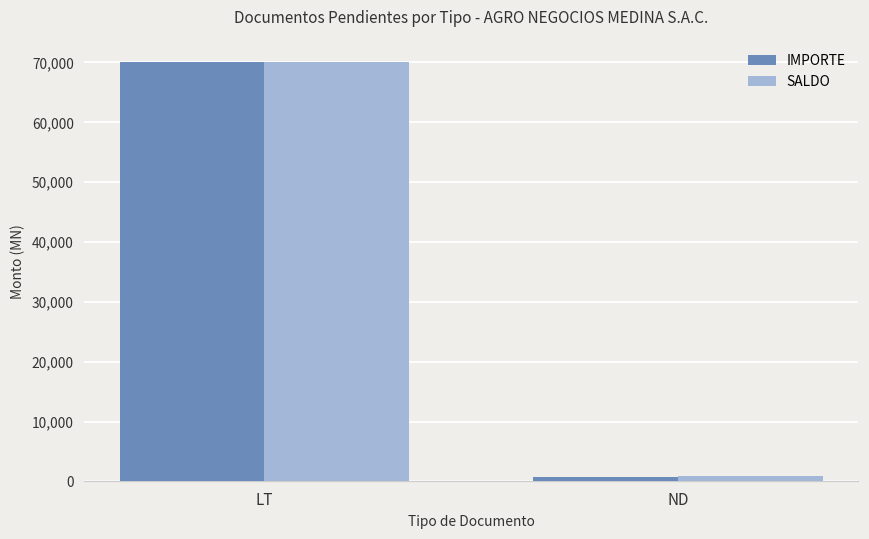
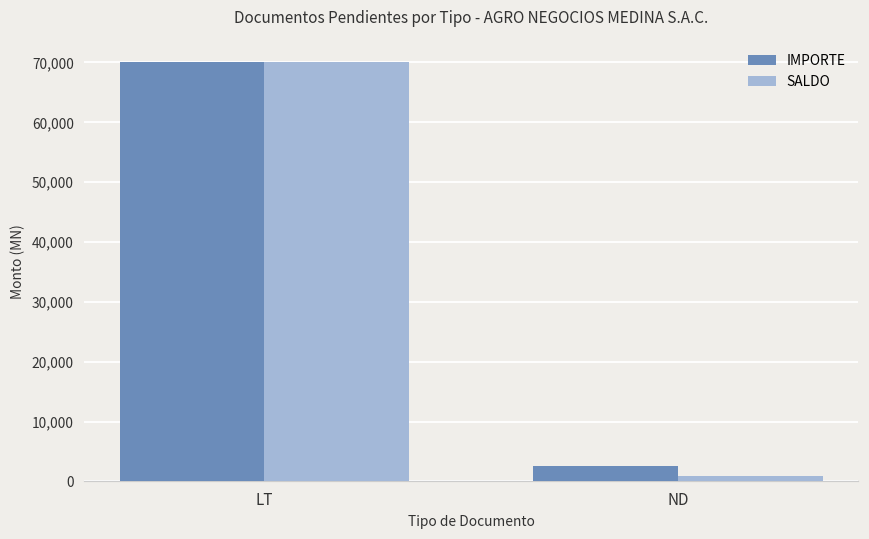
  {
    "IMPORTE": {
      "LT": "70,000",
-     "ND": "1,000"
+     "ND": "3,000"
    },
    "SALDO": {
      "LT": "70,000",
      "ND": "1,000"
    }
  }
